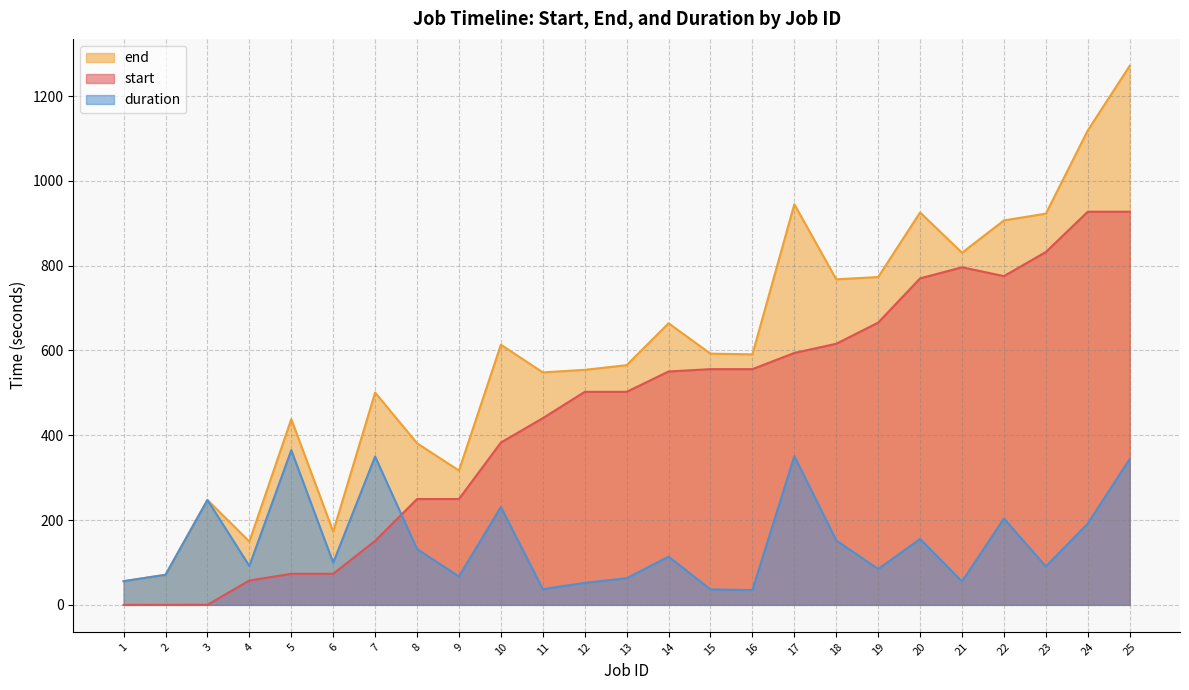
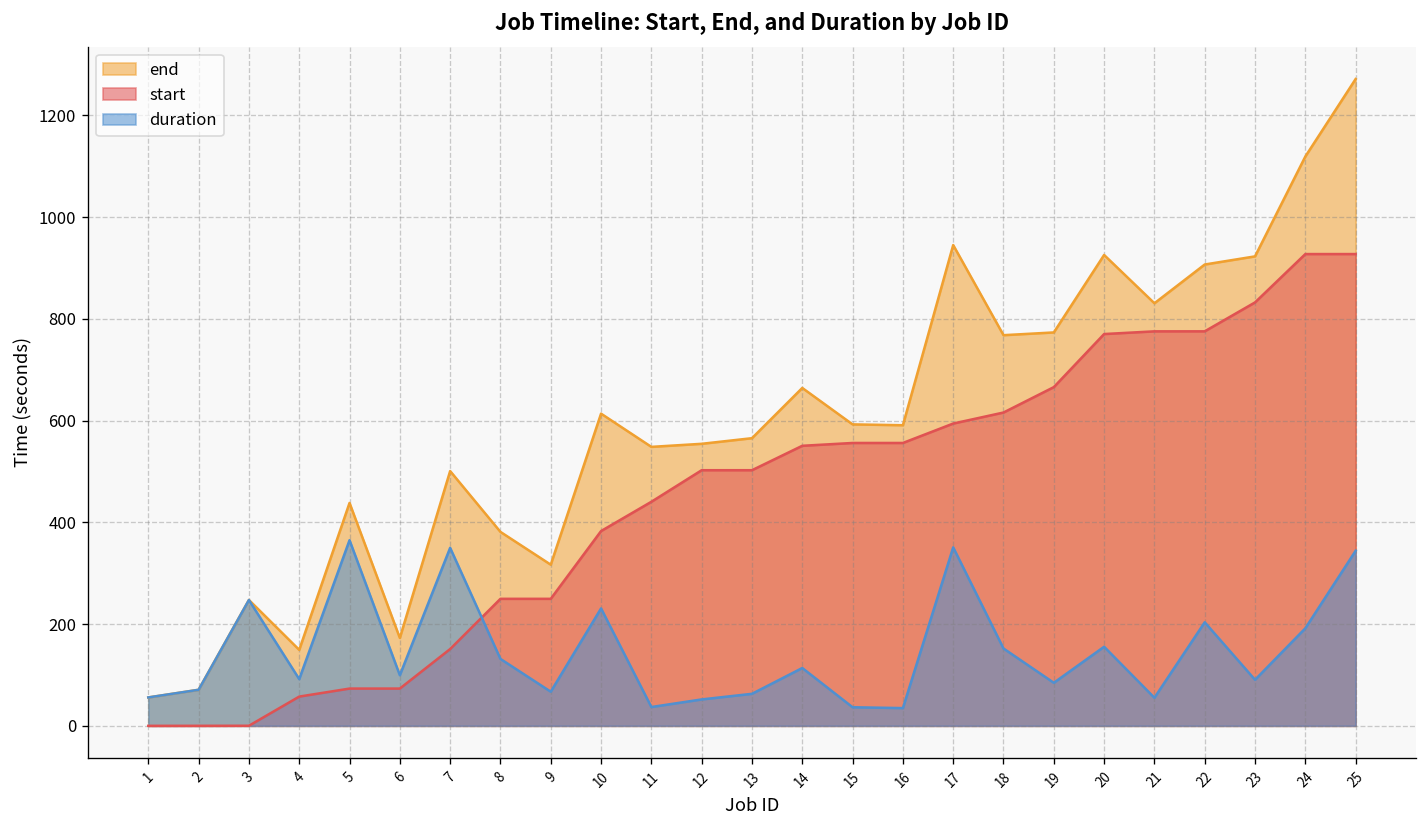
  {
    "end": {
      "4": 150,
      "5": 440,
      "6": 170,
      "7": 500,
      "8": 380,
      "9": 320,
      "10": 610,
      "11": 550,
      "12": 550,
      "13": 570,
      "14": 660,
      "15": 590,
      "16": 590,
      "17": 940,
      "18": 770,
      "19": 770,
      "20": 930,
      "21": 830,
      "22": 910,
      "23": 920,
      "24": 1120,
      "25": 1270
    },
    "start": {
      "1": 0,
      "2": 0,
      "3": 0,
      "4": 60,
      "5": 70,
      "6": 70,
      "7": 150,
      "8": 250,
      "9": 250,
      "10": 380,
      "11": 440,
      "12": 500,
      "13": 500,
      "14": 550,
      "15": 560,
      "16": 560,
      "17": 590,
      "18": 620,
      "19": 670,
      "20": 770,
-     "21": 800,
+     "21": 780,
      "22": 780,
      "23": 830,
      "24": 930,
      "25": 930
    },
    "duration": {
      "4": 90,
      "5": 360,
      "6": 100,
      "7": 350,
      "8": 130,
      "9": 70,
      "10": 230,
      "11": 40,
      "12": 50,
      "13": 60,
      "14": 110,
      "15": 40,
      "16": 30,
      "17": 350,
      "18": 150,
      "19": 80,
      "20": 160,
      "21": 60,
      "22": 200,
      "23": 90,
      "24": 190,
      "25": 340
    }
  }
